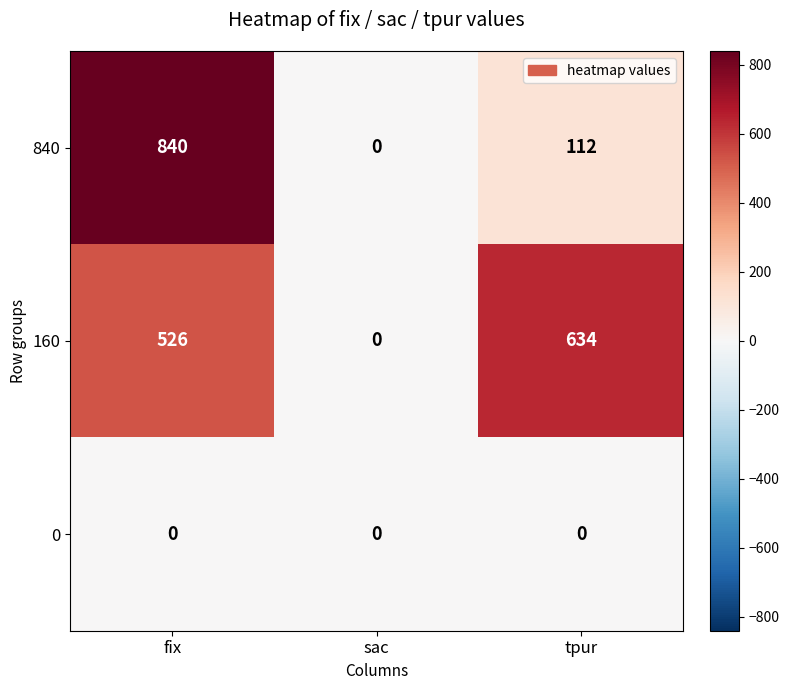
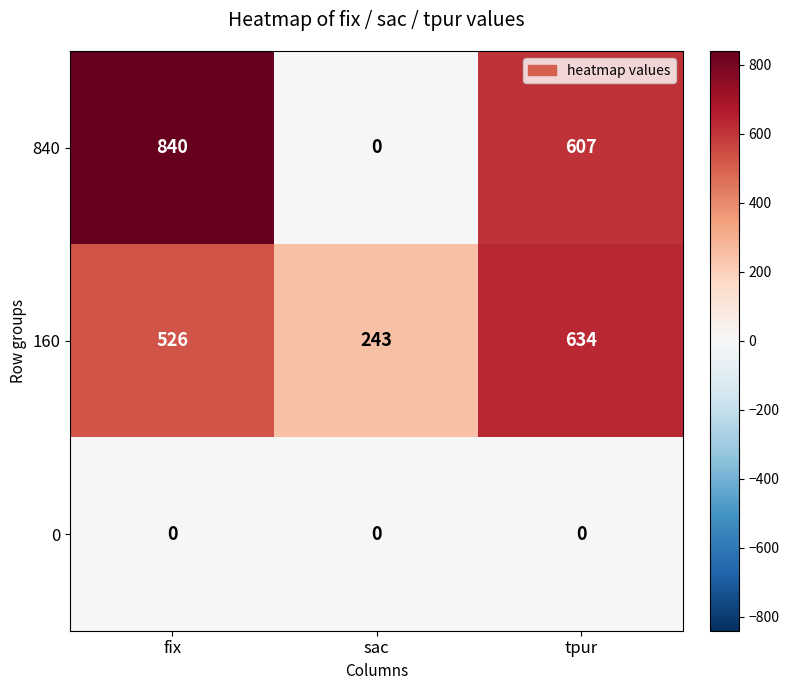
  {
    "840": {
      "fix": 840,
      "sac": 0,
-     "tpur": 112
+     "tpur": 607
    },
    "160": {
      "fix": 526,
-     "sac": 0,
+     "sac": 243,
      "tpur": 634
    },
    "0": {
      "fix": 0,
      "sac": 0,
      "tpur": 0
    }
  }
